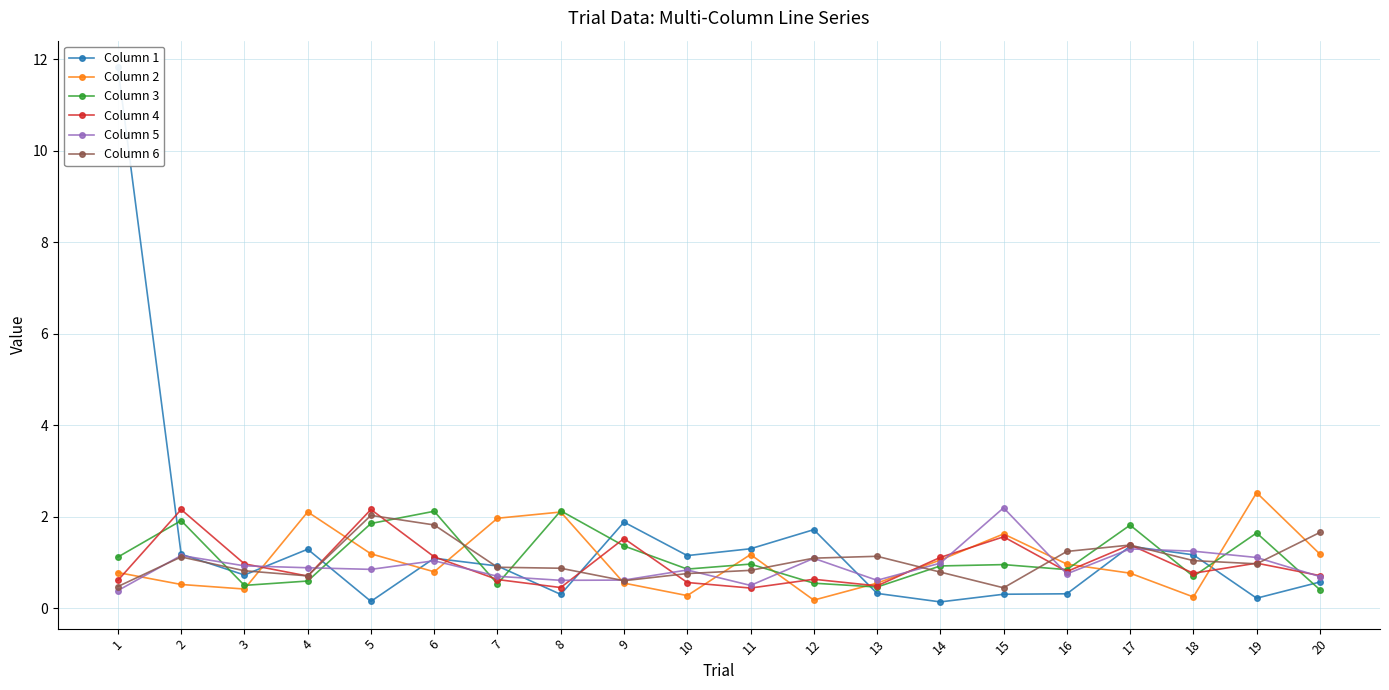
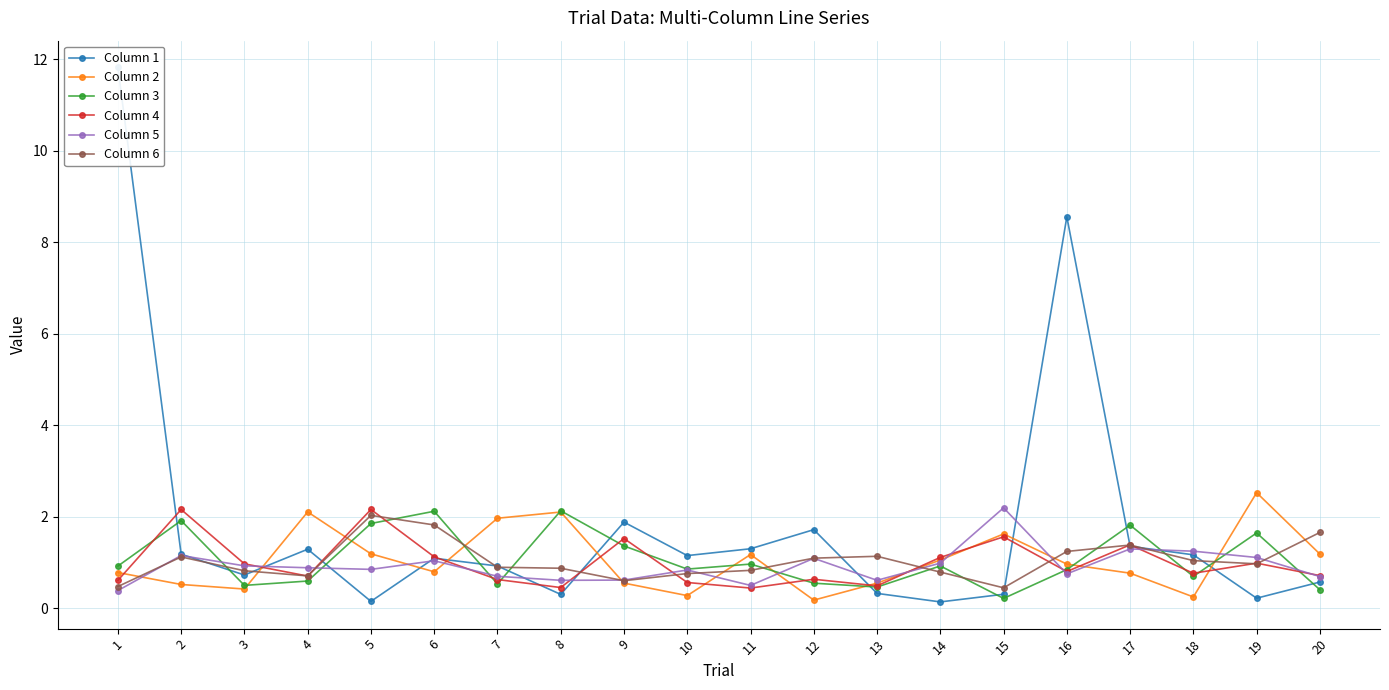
  {
    "Column 1": {
      "3": 0.7,
      "4": 1.3,
      "5": 0.1,
      "8": 0.3,
      "9": 1.9,
      "10": 1.2,
      "11": 1.3,
      "12": 1.7,
      "13": 0.3,
      "14": 0.1,
      "15": 0.3,
-     "16": 0.3,
+     "16": 8.6,
      "18": 1.2,
      "19": 0.2,
      "20": 0.6
    },
    "Column 2": {
      "1": 0.8,
      "2": 0.5,
      "3": 0.4,
      "4": 2.1,
      "5": 1.2,
      "6": 0.8,
      "7": 2.0,
      "10": 0.3,
      "11": 1.2,
      "12": 0.2,
      "13": 0.5,
      "14": 1.1,
      "15": 1.6,
      "16": 1.0,
      "17": 0.8,
      "18": 0.2,
      "19": 2.5,
      "20": 1.2
    },
    "Column 3": {
-     "1": 1.1,
+     "1": 0.9,
      "2": 1.9,
      "3": 0.5,
      "4": 0.6,
      "5": 1.9,
      "6": 2.1,
      "7": 0.5,
      "9": 1.4,
      "11": 1.0,
      "12": 0.5,
      "14": 0.9,
-     "15": 1.0,
+     "15": 0.2,
      "17": 1.8,
      "18": 0.7,
      "19": 1.6,
      "20": 0.4
    },
    "Column 4": {
      "1": 0.6,
      "2": 2.2,
      "5": 2.2,
      "7": 0.6,
      "8": 0.5,
      "9": 1.5,
      "10": 0.6,
      "11": 0.4,
      "12": 0.6,
      "14": 1.1,
      "15": 1.6,
      "18": 0.8
    },
    "Column 5": {
      "1": 0.4,
      "4": 0.9,
      "5": 0.8,
      "6": 1.0,
      "7": 0.7,
      "8": 0.6,
      "11": 0.5,
      "13": 0.6,
      "14": 1.0,
      "15": 2.2,
      "17": 1.3,
      "18": 1.2,
      "19": 1.1
    },
    "Column 6": {
      "1": 0.5,
      "3": 0.8,
      "5": 2.0,
      "6": 1.8,
      "8": 0.9,
      "10": 0.8,
      "11": 0.8,
      "13": 1.1,
      "14": 0.8,
      "15": 0.4,
      "16": 1.2,
      "18": 1.0,
      "20": 1.7
    }
  }
